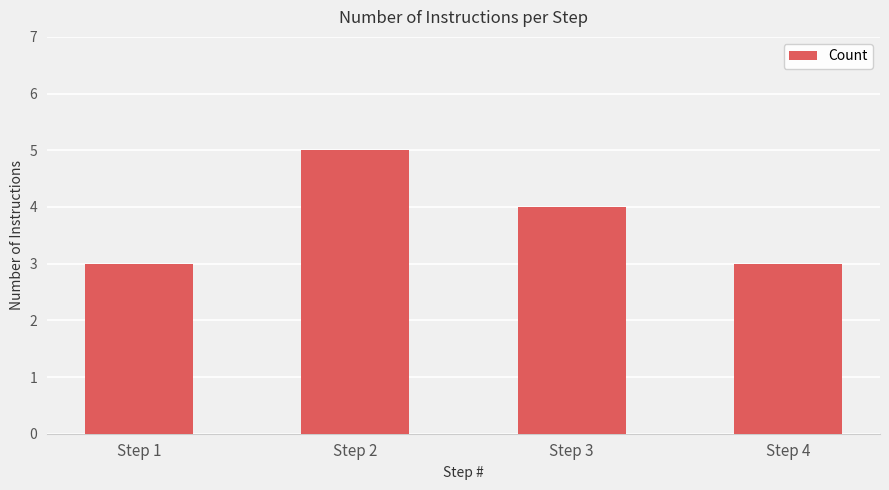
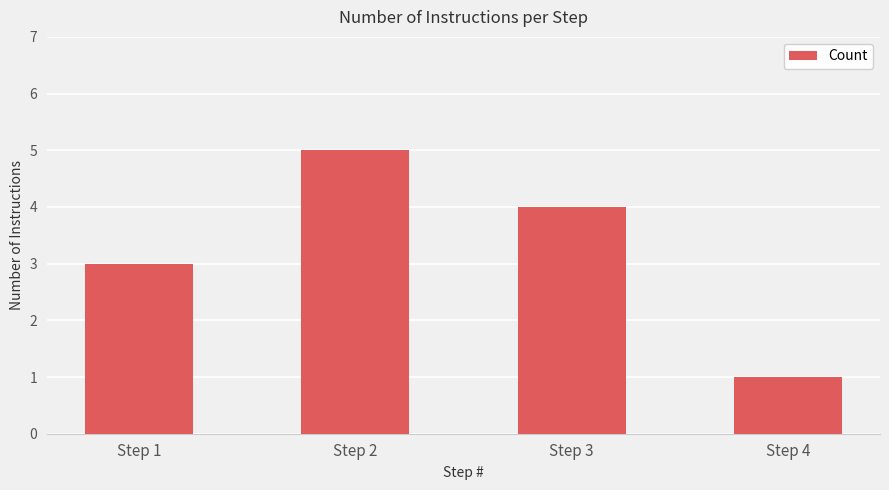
  {
    "Step 1": 3,
    "Step 2": 5,
    "Step 3": 4,
-   "Step 4": 3
+   "Step 4": 1
  }
